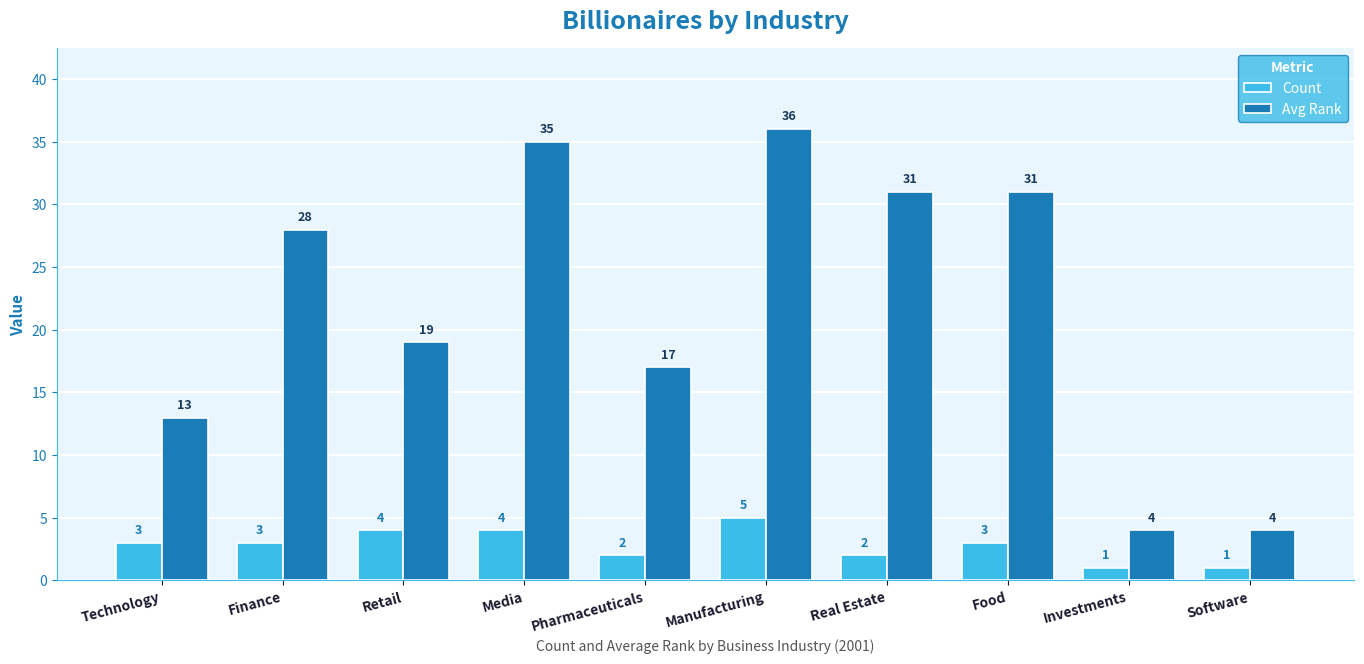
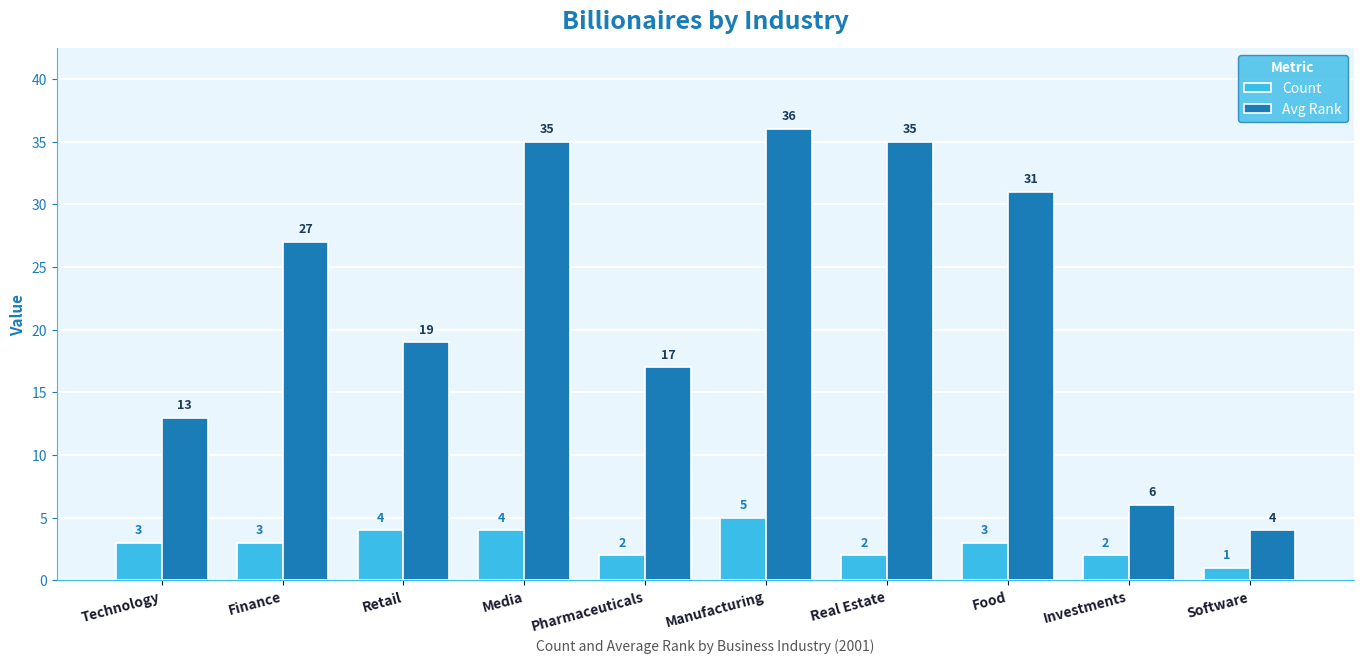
  {
    "Count": {
      "Technology": 3,
      "Finance": 3,
      "Retail": 4,
      "Media": 4,
      "Pharmaceuticals": 2,
      "Manufacturing": 5,
      "Real Estate": 2,
      "Food": 3,
-     "Investments": 1,
+     "Investments": 2,
      "Software": 1
    },
    "Avg Rank": {
      "Technology": 13,
-     "Finance": 28,
+     "Finance": 27,
      "Retail": 19,
      "Media": 35,
      "Pharmaceuticals": 17,
      "Manufacturing": 36,
-     "Real Estate": 31,
+     "Real Estate": 35,
      "Food": 31,
-     "Investments": 4,
+     "Investments": 6,
      "Software": 4
    }
  }
